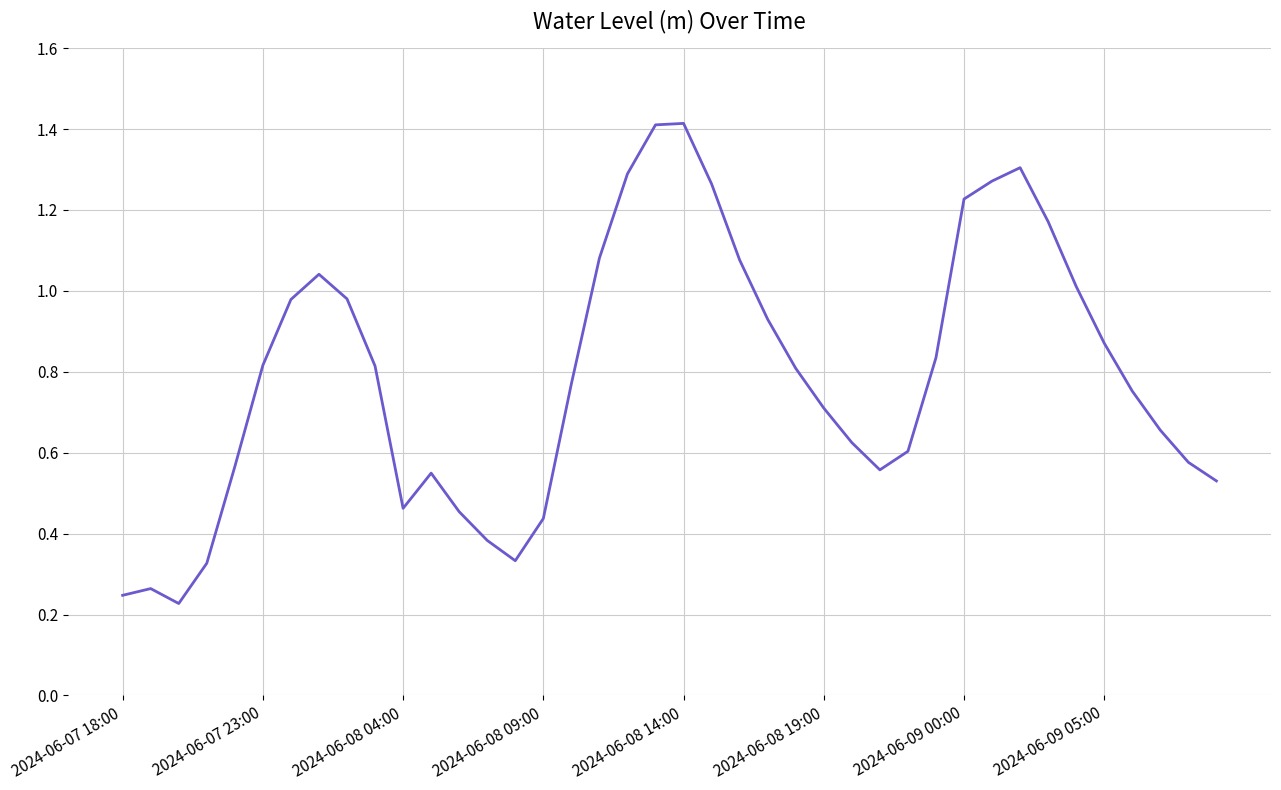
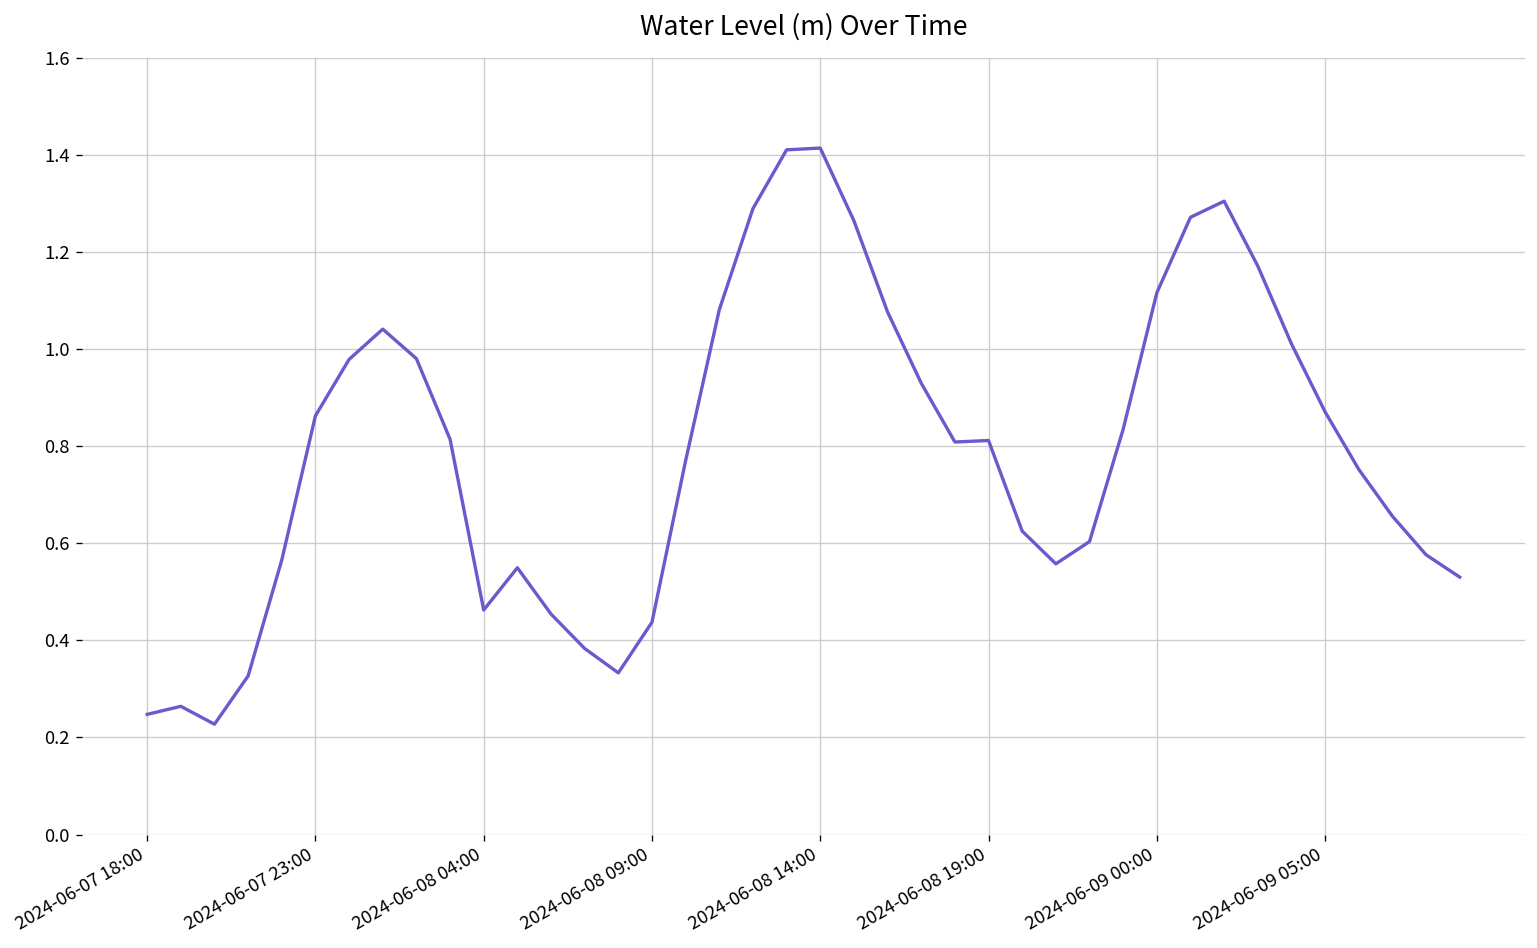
  {
    "2024-06-07 18:00": 0.25,
-   "2024-06-07 23:00": 0.82,
+   "2024-06-07 23:00": 0.86,
    "2024-06-08 04:00": 0.46,
    "2024-06-08 09:00": 0.44,
    "2024-06-08 14:00": 1.41,
-   "2024-06-08 19:00": 0.71,
-   "2024-06-09 00:00": 1.23,
+   "2024-06-08 19:00": 0.81,
+   "2024-06-09 00:00": 1.12,
    "2024-06-09 05:00": 0.87
  }
